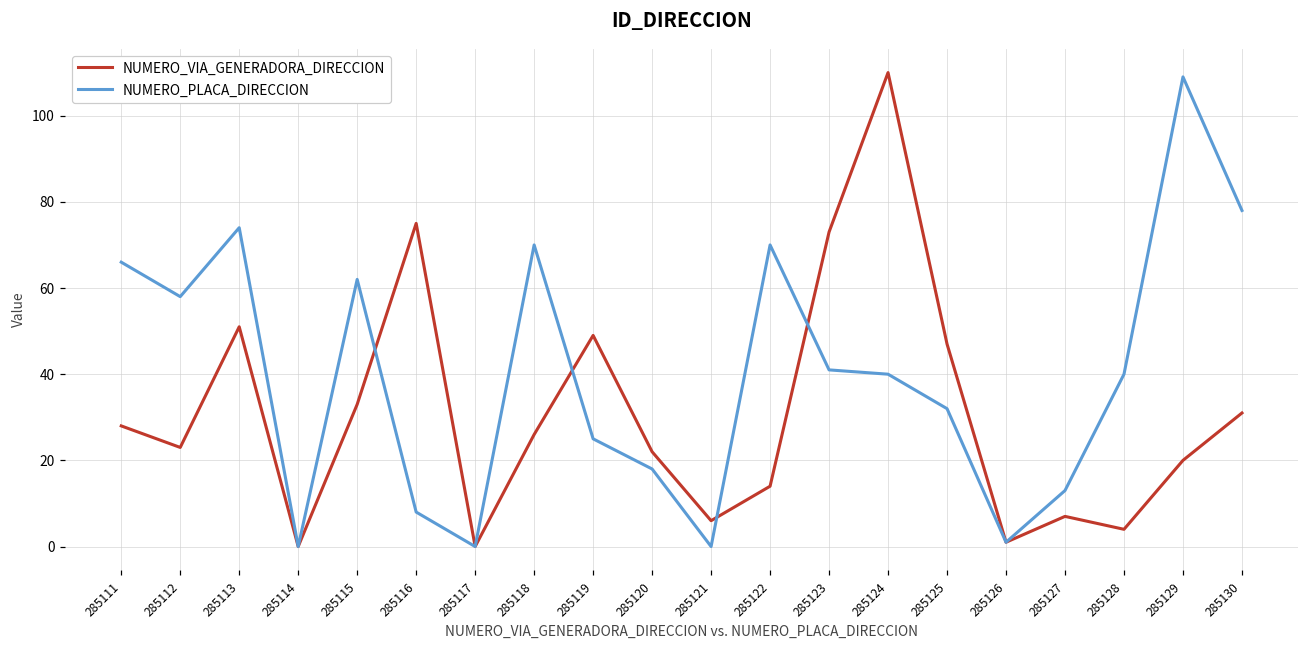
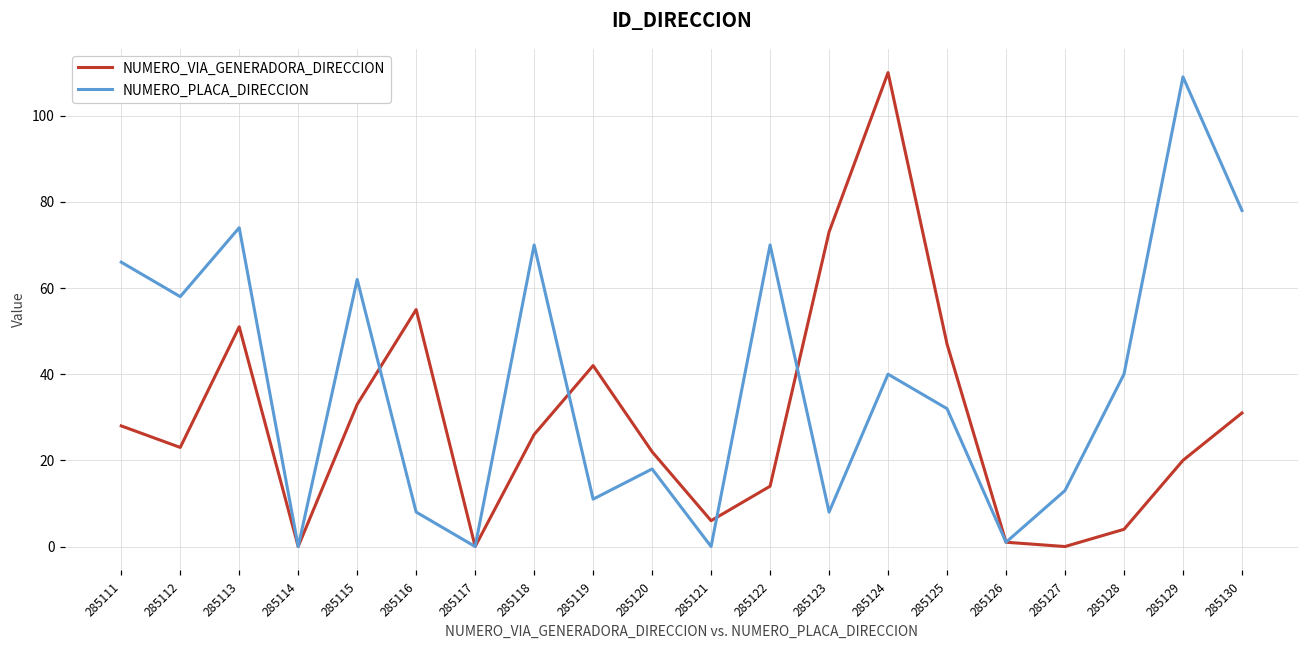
  {
    "NUMERO_VIA_GENERADORA_DIRECCION": {
      "285111": 28,
      "285112": 23,
      "285113": 51,
      "285115": 33,
-     "285116": 75,
+     "285116": 55,
      "285118": 26,
-     "285119": 49,
+     "285119": 42,
      "285120": 22,
      "285121": 6,
      "285122": 14,
      "285123": 73,
      "285124": 110,
      "285125": 47,
-     "285127": 7,
+     "285127": 0,
      "285128": 4,
      "285129": 20,
      "285130": 31
    },
    "NUMERO_PLACA_DIRECCION": {
      "285111": 66,
      "285112": 58,
      "285113": 74,
      "285115": 62,
      "285116": 8,
      "285118": 70,
-     "285119": 25,
+     "285119": 11,
      "285120": 18,
      "285121": 0,
      "285122": 70,
-     "285123": 41,
+     "285123": 8,
      "285124": 40,
      "285125": 32,
      "285127": 13,
      "285128": 40,
      "285129": 109,
      "285130": 78
    }
  }
